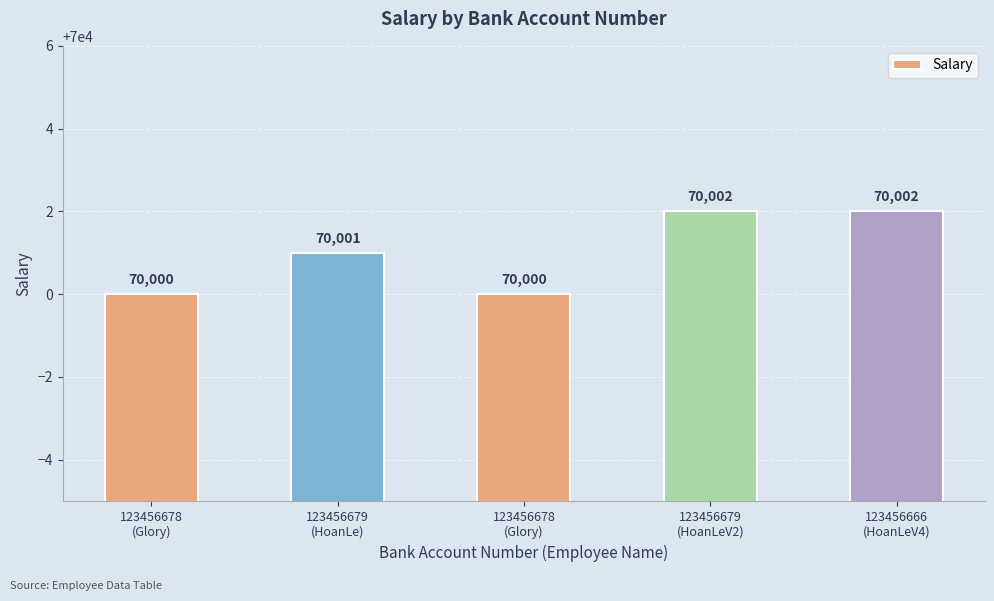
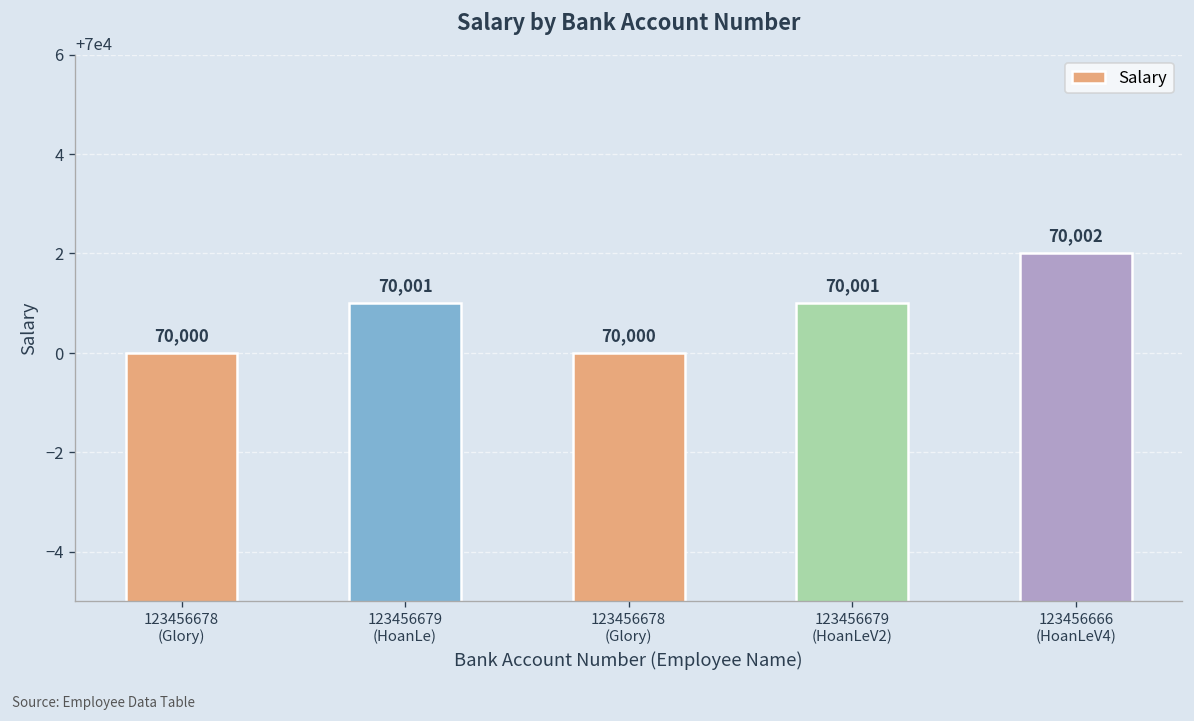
  {
    "123456679 (HoanLe)": "70,001",
-   "123456679 (HoanLeV2)": "70,002",
+   "123456679 (HoanLeV2)": "70,001",
    "123456666 (HoanLeV4)": "70,002"
  }
